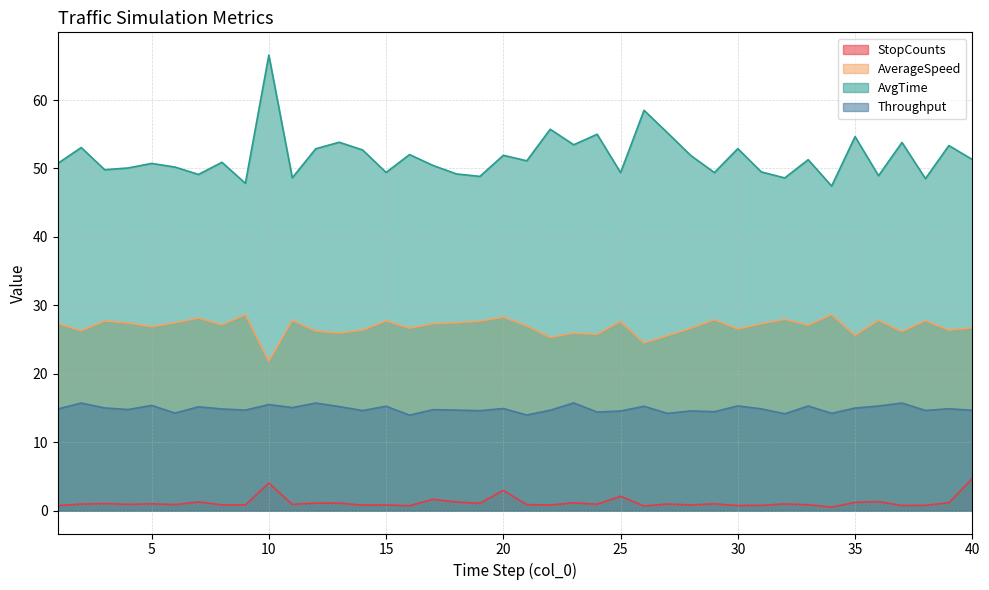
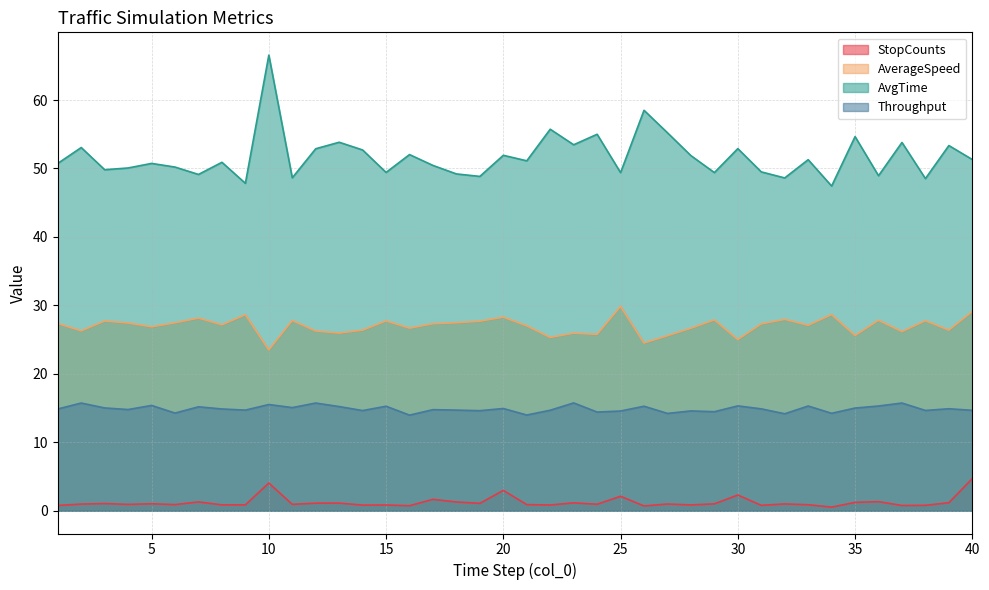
  {
    "StopCounts": {
      "5": 1,
      "10": 4,
      "15": 1,
      "20": 3,
      "25": 2,
-     "30": 1,
+     "30": 2,
      "35": 1,
      "40": 5
    },
    "AverageSpeed": {
      "5": 27,
-     "10": 22,
+     "10": 23,
      "15": 28,
      "20": 28,
-     "25": 28,
-     "30": 27,
+     "25": 30,
+     "30": 25,
      "35": 26,
-     "40": 27
+     "40": 29
    }
  }
